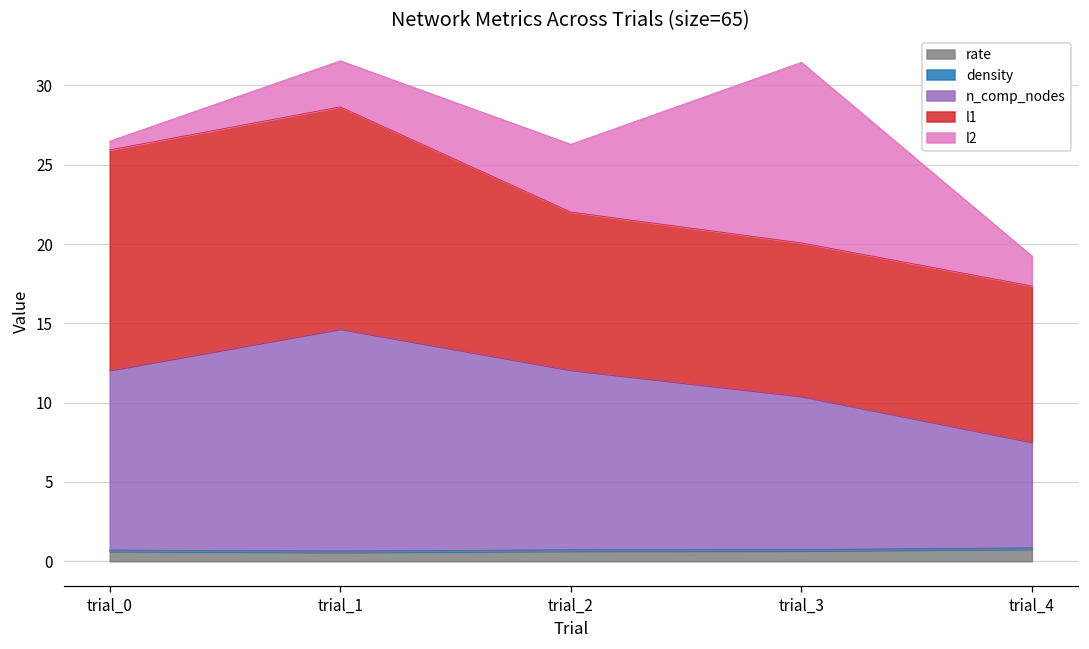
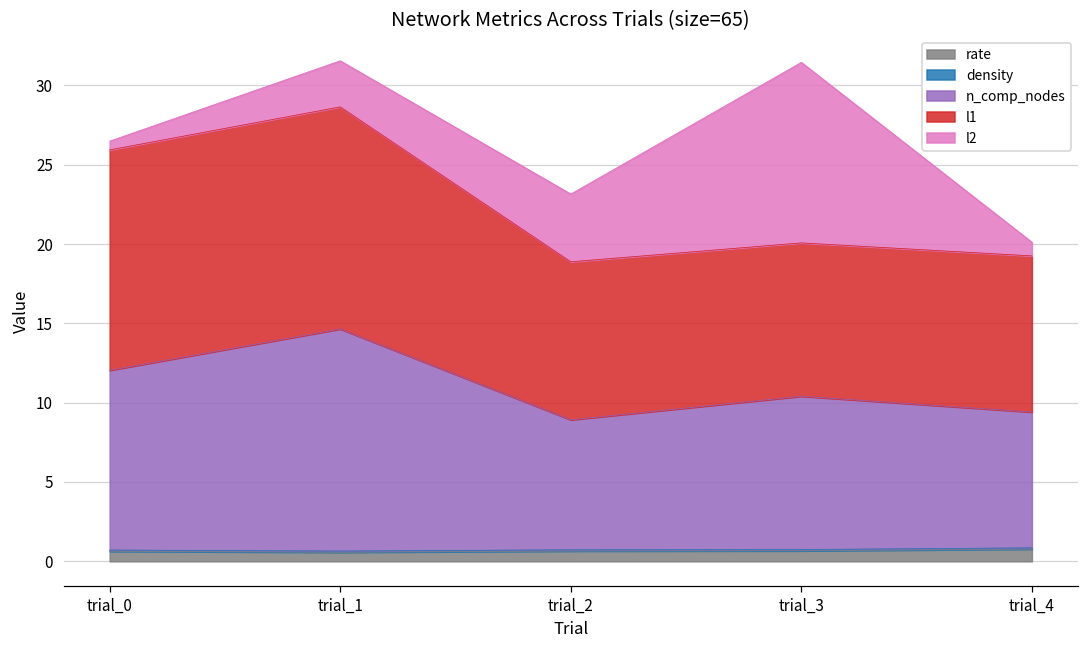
  {
    "n_comp_nodes": {
      "trial_0": 11.3,
      "trial_1": 14.0,
-     "trial_2": 11.3,
+     "trial_2": 8.2,
      "trial_3": 9.7,
-     "trial_4": 6.7
+     "trial_4": 8.6
    },
    "l1": {
      "trial_0": 13.9,
      "trial_1": 14.0,
      "trial_2": 10.0,
      "trial_3": 9.7,
      "trial_4": 9.8
    },
    "l2": {
      "trial_0": 0.6,
      "trial_1": 2.9,
      "trial_2": 4.3,
      "trial_3": 11.4,
-     "trial_4": 1.9
+     "trial_4": 0.9
    }
  }
